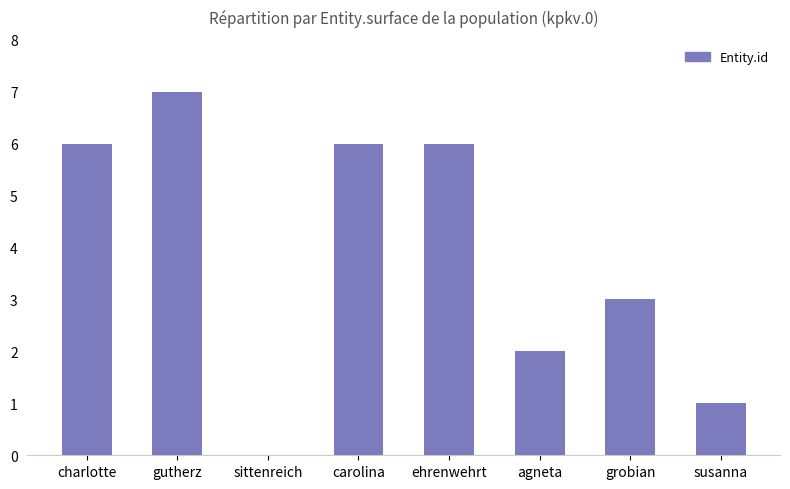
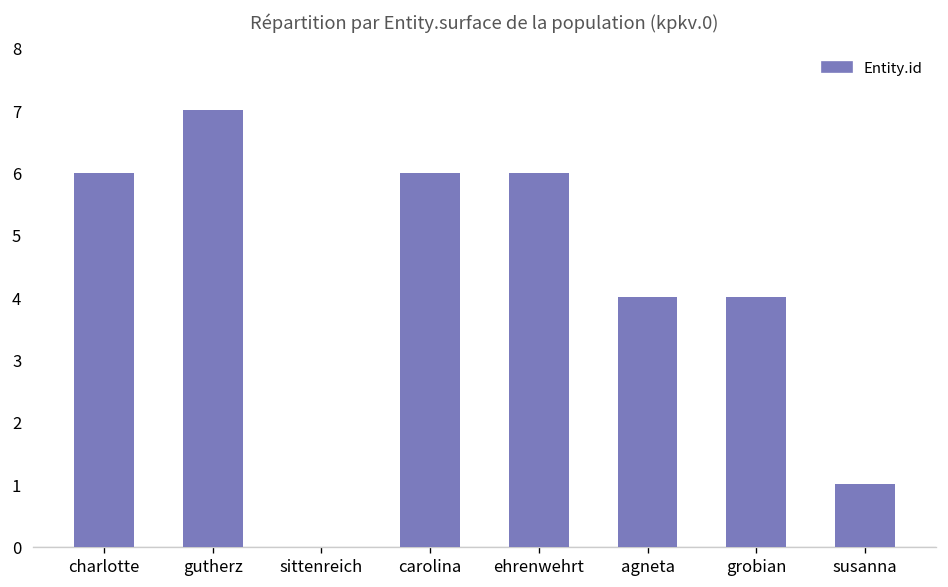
  {
    "charlotte": 6,
    "gutherz": 7,
    "sittenreich": 0,
    "carolina": 6,
    "ehrenwehrt": 6,
-   "agneta": 2,
-   "grobian": 3,
+   "agneta": 4,
+   "grobian": 4,
    "susanna": 1
  }
